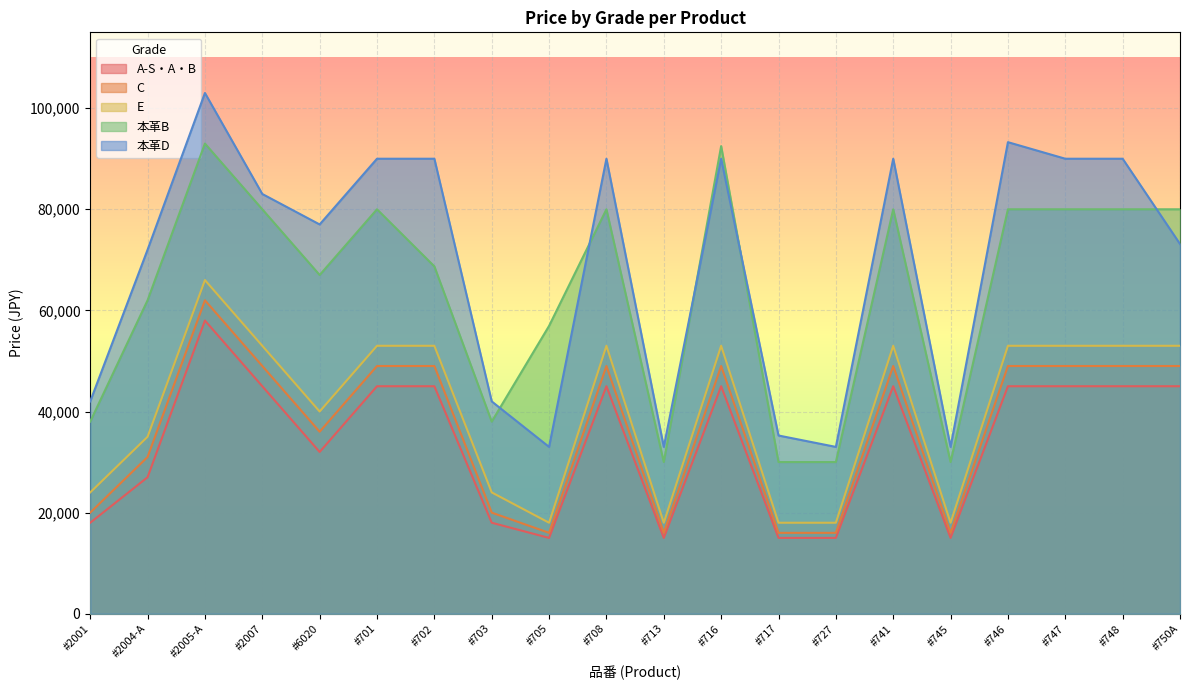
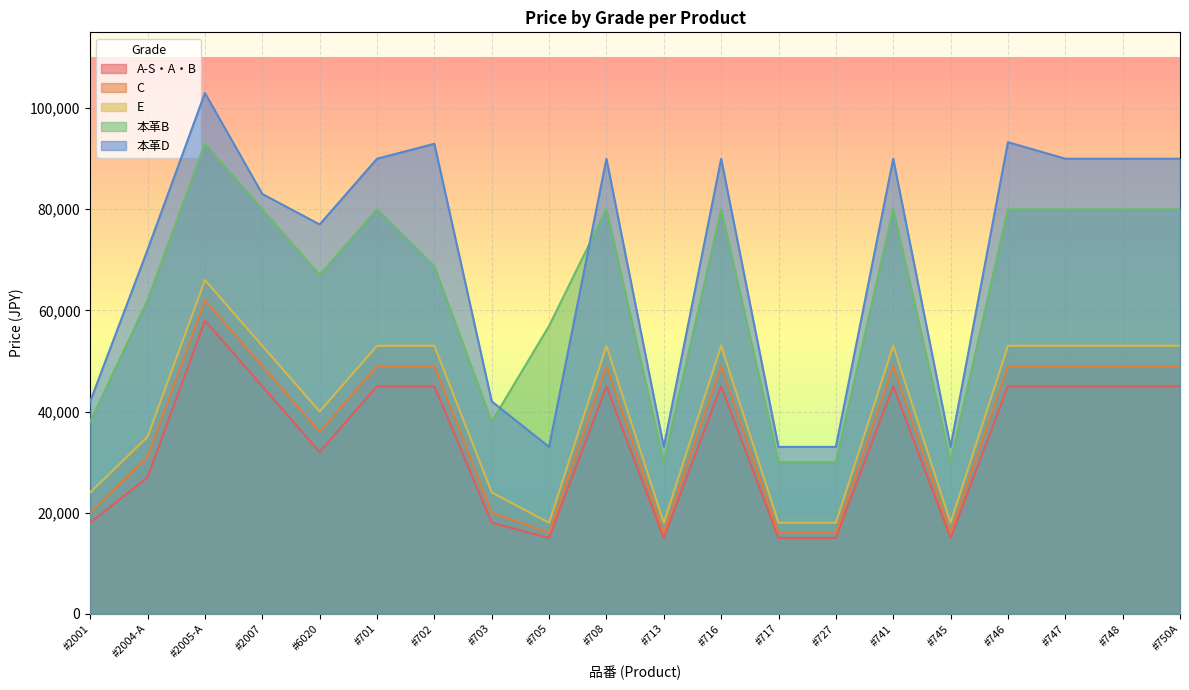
  {
    "本革B": {
      "#2001": "38,000",
      "#2004-A": "62,000",
      "#2005-A": "93,000",
      "#2007": "80,000",
      "#6020": "67,000",
      "#701": "80,000",
      "#702": "69,000",
      "#703": "38,000",
      "#705": "57,000",
      "#708": "80,000",
      "#713": "30,000",
-     "#716": "92,000",
+     "#716": "80,000",
      "#717": "30,000",
      "#727": "30,000",
      "#741": "80,000",
      "#745": "30,000",
      "#746": "80,000",
      "#747": "80,000",
      "#748": "80,000",
      "#750A": "80,000"
    },
    "本革D": {
      "#2001": "42,000",
      "#2004-A": "72,000",
      "#2005-A": "103,000",
      "#2007": "83,000",
      "#6020": "77,000",
      "#701": "90,000",
-     "#702": "90,000",
+     "#702": "93,000",
      "#703": "42,000",
      "#705": "33,000",
      "#708": "90,000",
      "#713": "33,000",
      "#716": "90,000",
-     "#717": "35,000",
+     "#717": "33,000",
      "#727": "33,000",
      "#741": "90,000",
      "#745": "33,000",
      "#746": "93,000",
      "#747": "90,000",
      "#748": "90,000",
-     "#750A": "73,000"
+     "#750A": "90,000"
    }
  }
